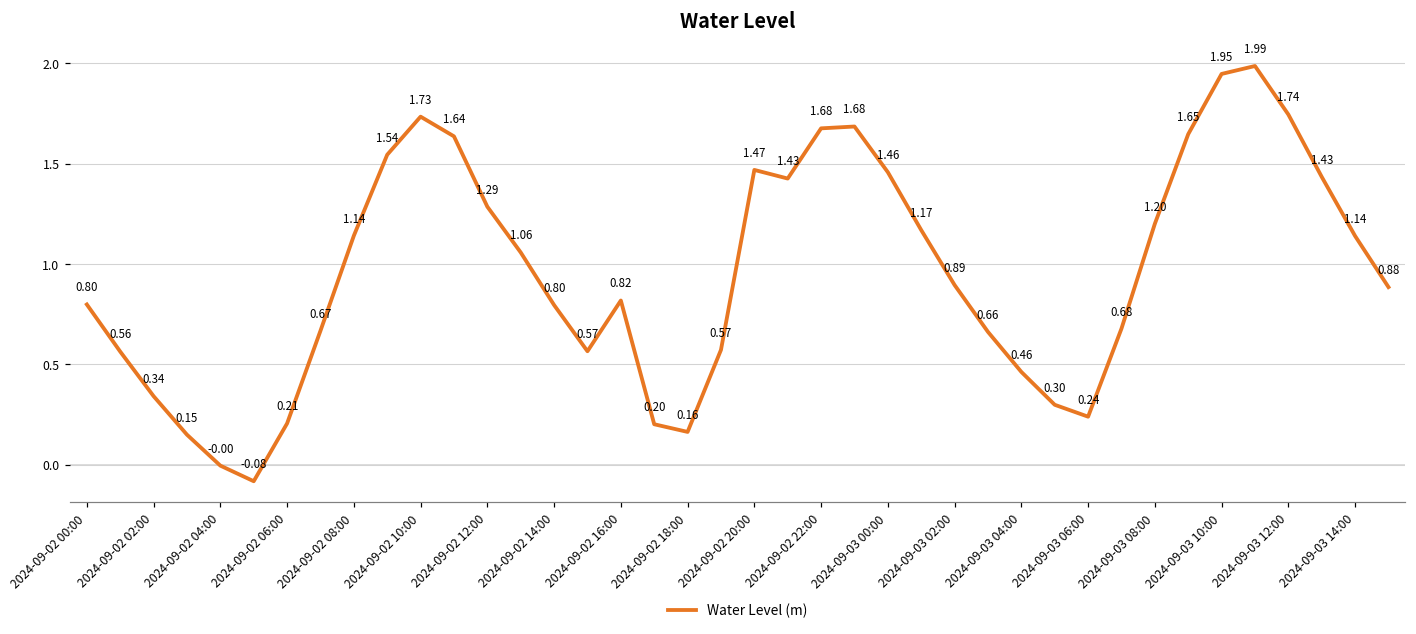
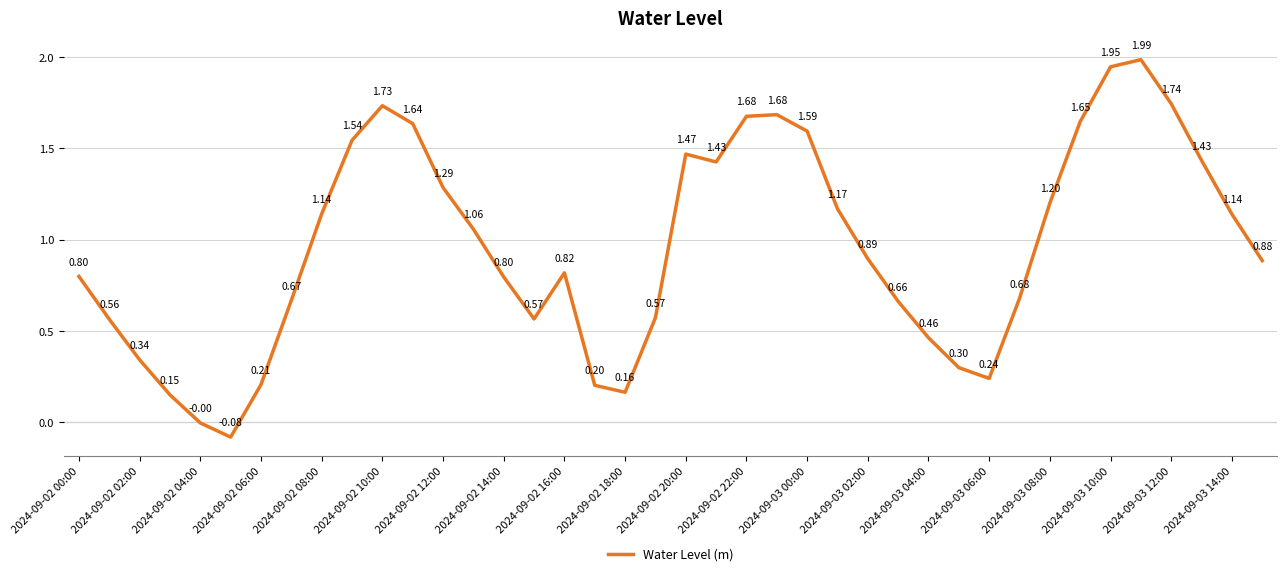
  {
    "2024-09-02 00:00": 0.80,
    "2024-09-02 02:00": 0.34,
    "2024-09-02 04:00": -0.00,
    "2024-09-02 06:00": 0.21,
    "2024-09-02 08:00": 1.14,
    "2024-09-02 10:00": 1.73,
    "2024-09-02 12:00": 1.29,
    "2024-09-02 14:00": 0.80,
    "2024-09-02 16:00": 0.82,
    "2024-09-02 18:00": 0.16,
    "2024-09-02 20:00": 1.47,
    "2024-09-02 22:00": 1.68,
-   "2024-09-03 00:00": 1.46,
+   "2024-09-03 00:00": 1.59,
    "2024-09-03 02:00": 0.89,
    "2024-09-03 04:00": 0.46,
    "2024-09-03 06:00": 0.24,
    "2024-09-03 08:00": 1.20,
    "2024-09-03 10:00": 1.95,
    "2024-09-03 12:00": 1.74,
    "2024-09-03 14:00": 1.14
  }
